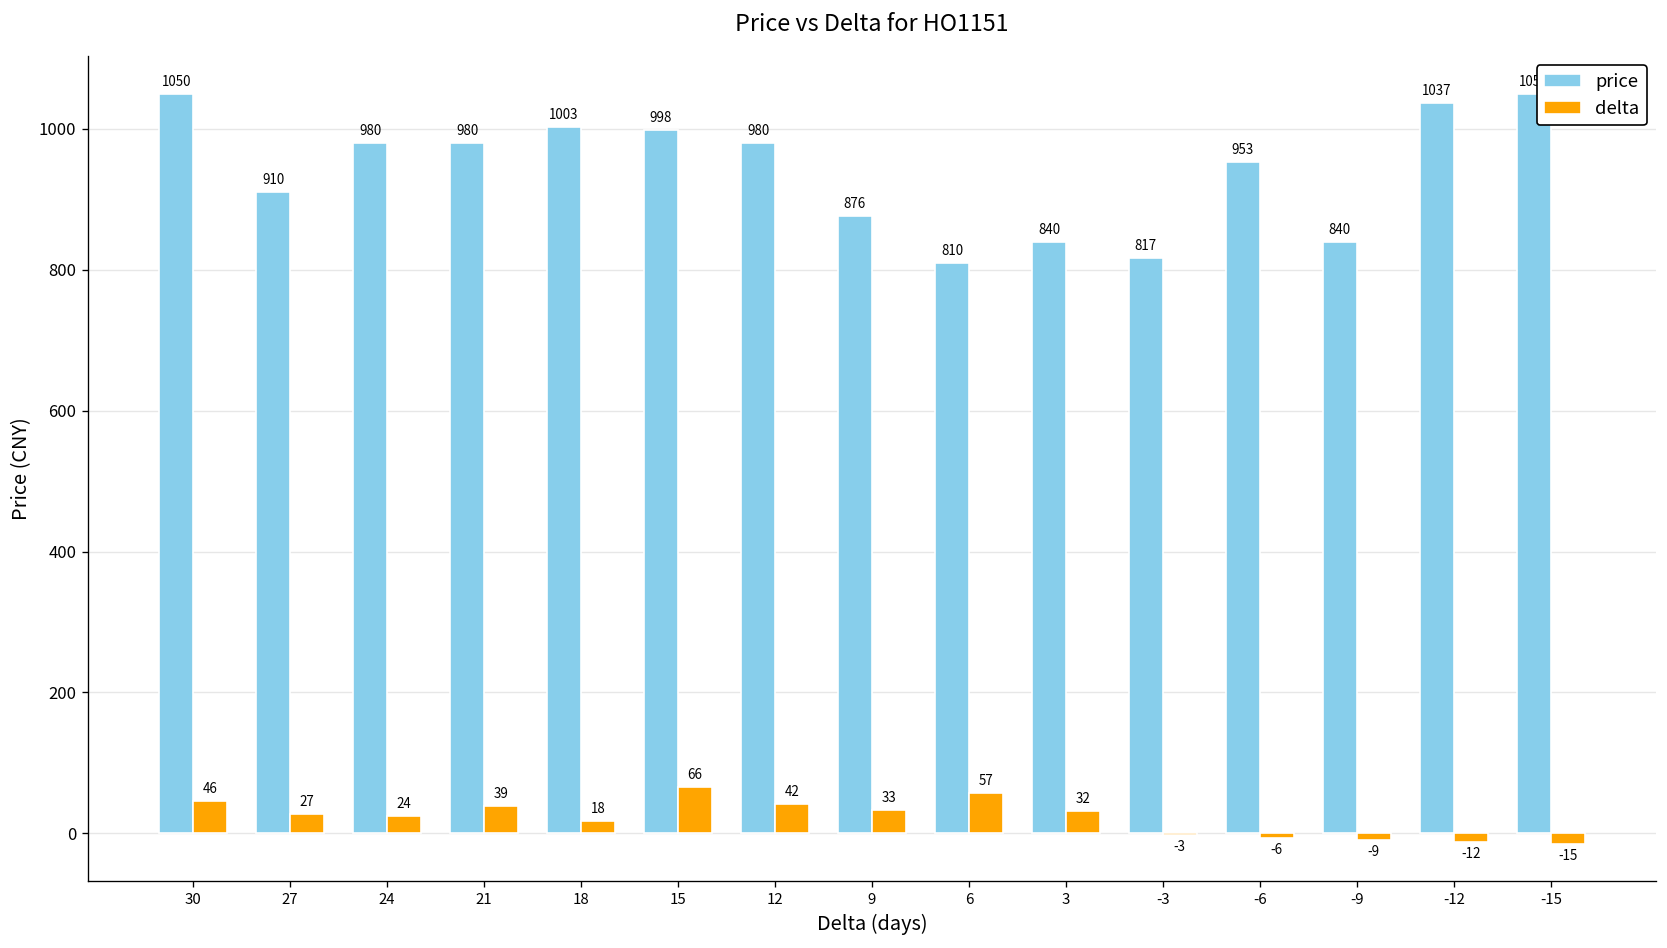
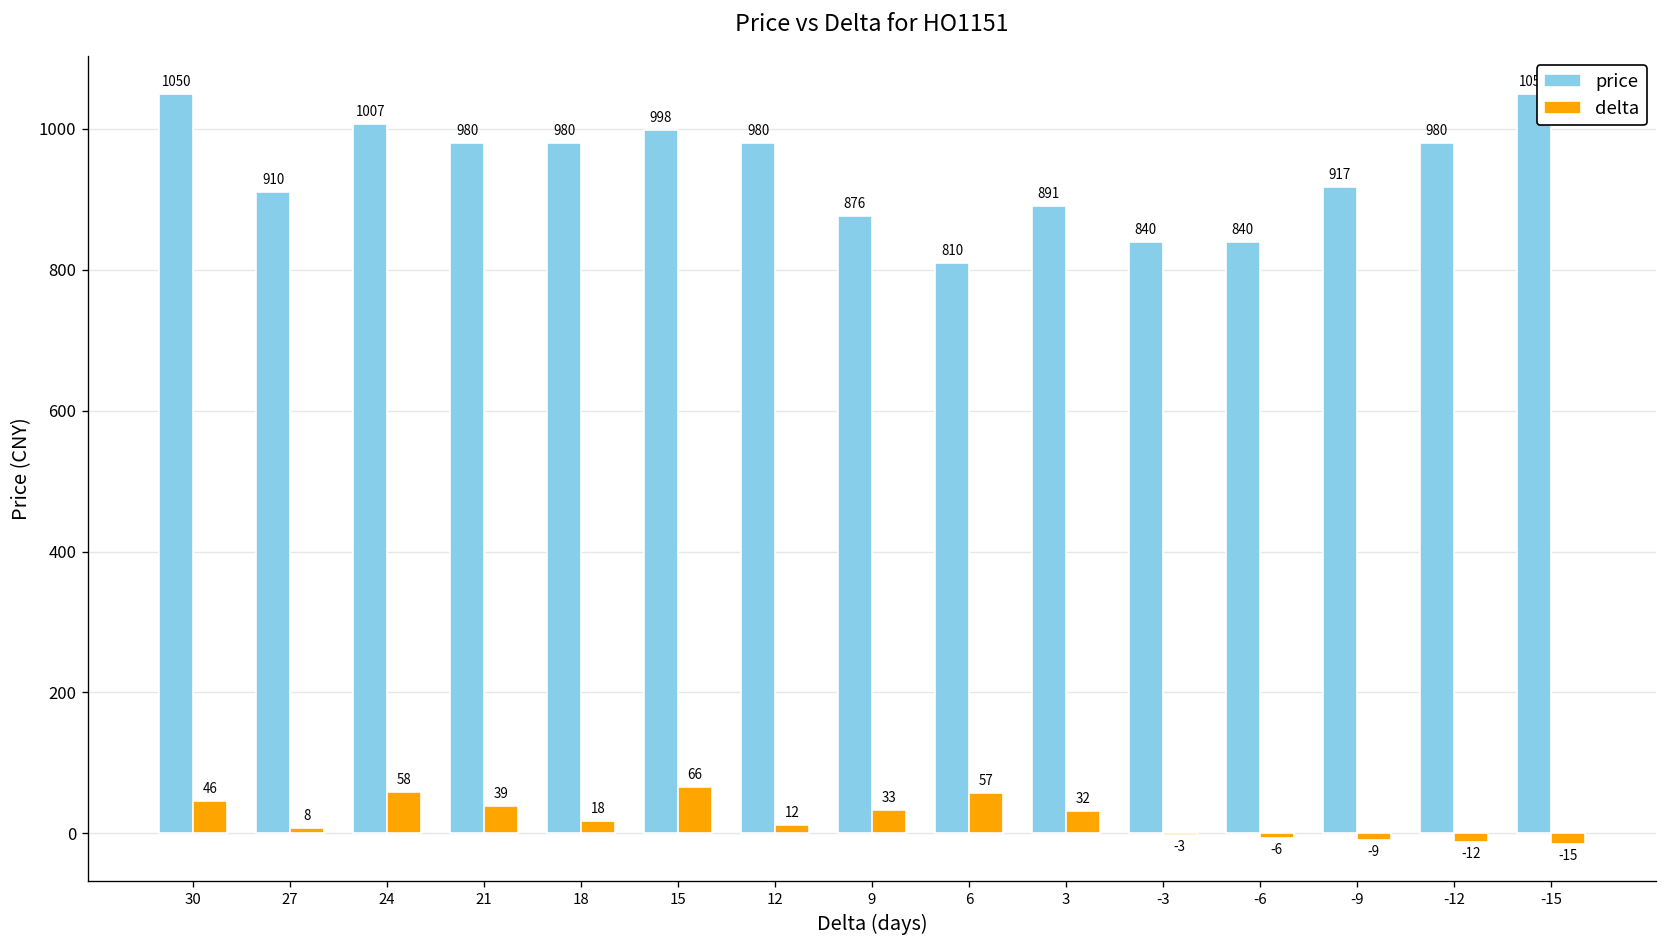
  {
    "price": {
      "30": 1050,
      "27": 910,
-     "24": 980,
+     "24": 1007,
      "21": 980,
-     "18": 1003,
+     "18": 980,
      "15": 998,
      "12": 980,
      "9": 876,
      "6": 810,
-     "3": 840,
-     "-3": 817,
-     "-6": 953,
-     "-9": 840,
-     "-12": 1037
+     "3": 891,
+     "-3": 840,
+     "-6": 840,
+     "-9": 917,
+     "-12": 980
    },
    "delta": {
      "30": 46,
-     "27": 27,
-     "24": 24,
+     "27": 8,
+     "24": 58,
      "21": 39,
      "18": 18,
      "15": 66,
-     "12": 42,
+     "12": 12,
      "9": 33,
      "6": 57,
      "3": 32,
      "-3": -3,
      "-6": -6,
      "-9": -9,
      "-12": -12,
      "-15": -15
    }
  }
